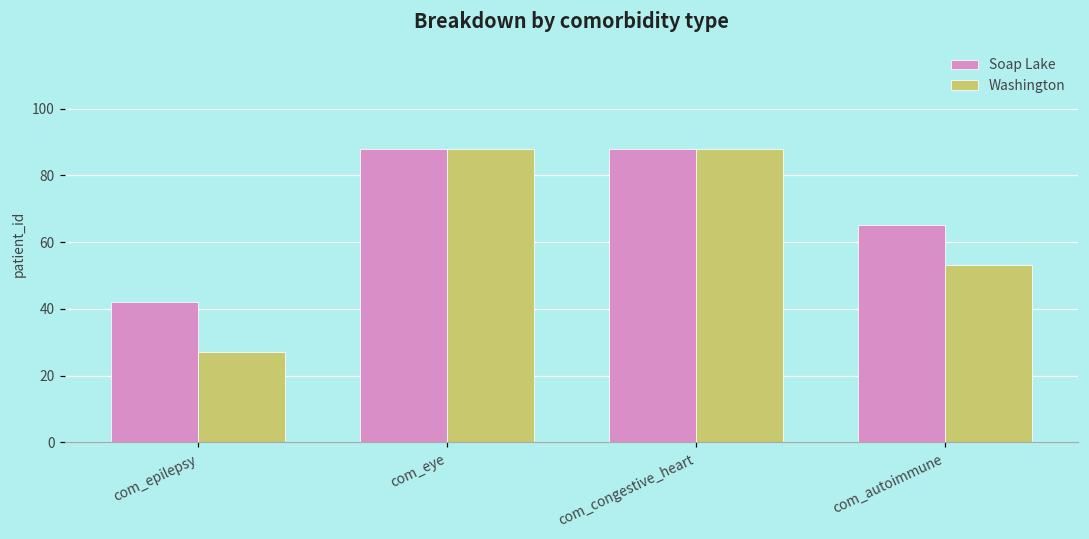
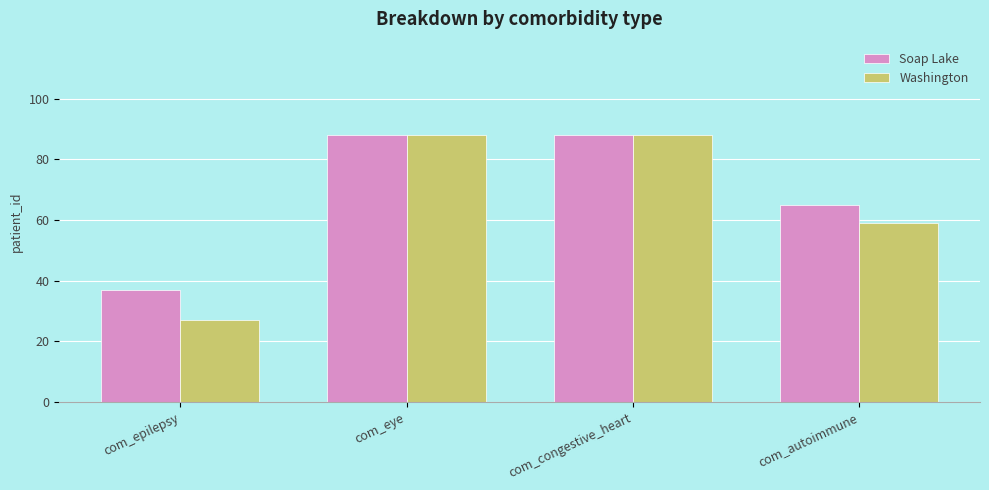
  {
    "Soap Lake": {
-     "com_epilepsy": 42,
+     "com_epilepsy": 37,
      "com_eye": 88,
      "com_congestive_heart": 88,
      "com_autoimmune": 65
    },
    "Washington": {
      "com_epilepsy": 27,
      "com_eye": 88,
      "com_congestive_heart": 88,
-     "com_autoimmune": 53
+     "com_autoimmune": 59
    }
  }
